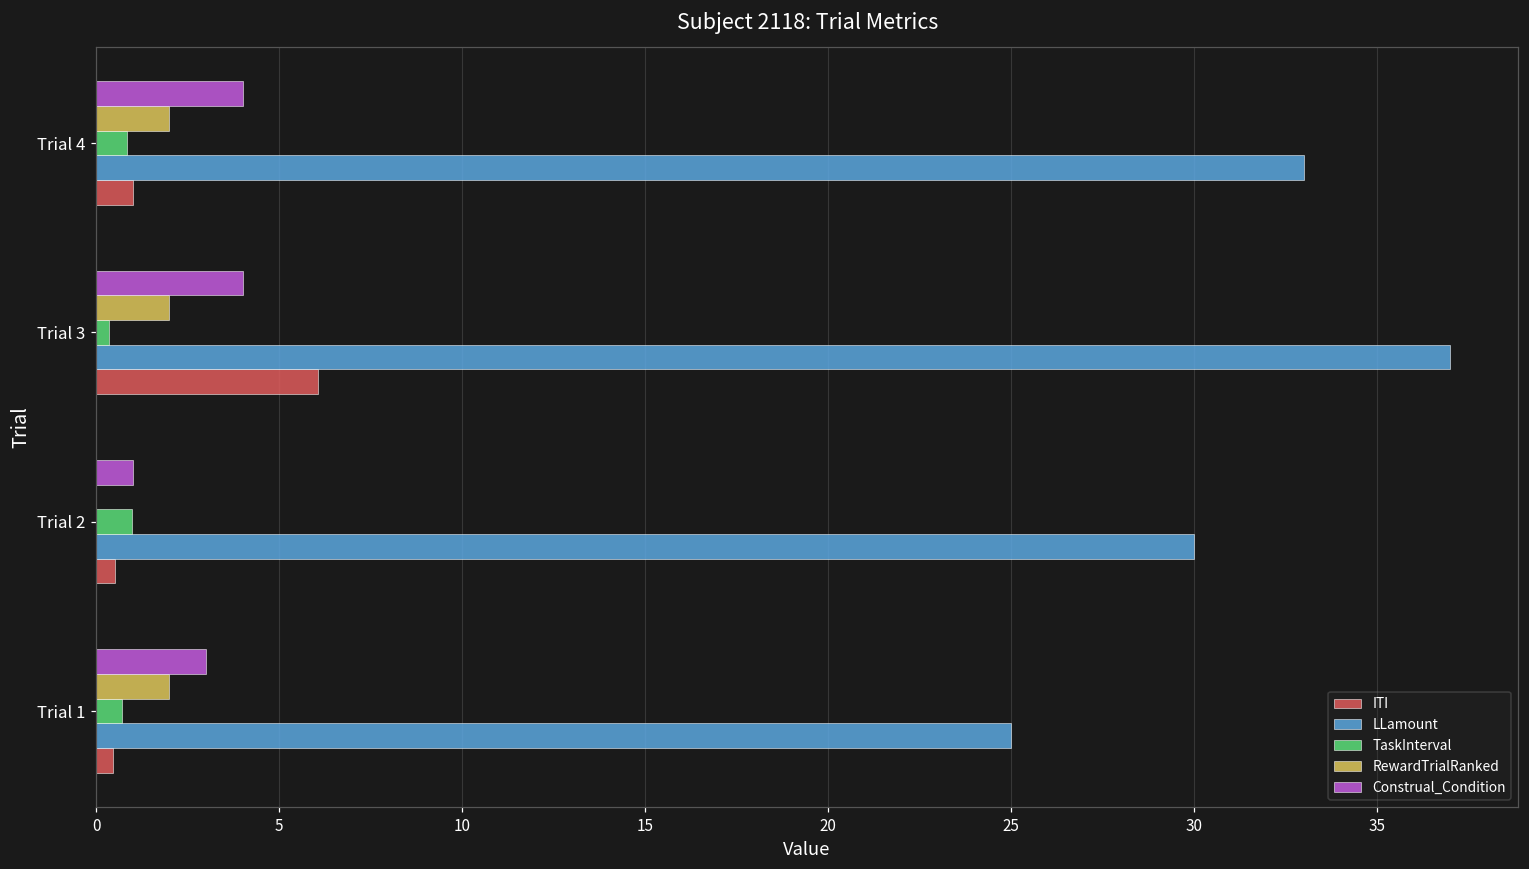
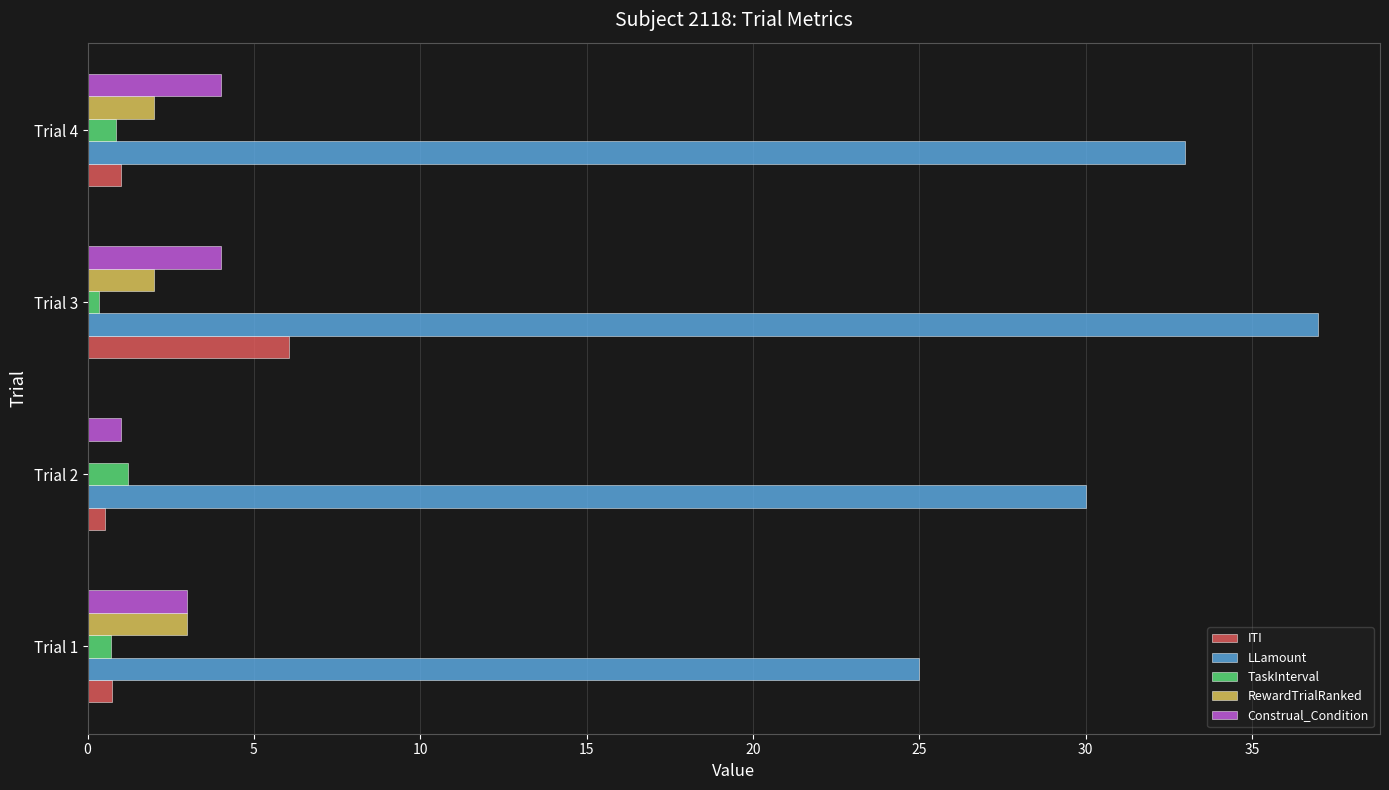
  {
    "ITI": {
      "Trial 4": 1.0,
      "Trial 3": 6.1,
      "Trial 2": 0.5,
-     "Trial 1": 0.5
+     "Trial 1": 0.7
    },
    "LLamount": {
      "Trial 4": 33.0,
      "Trial 3": 37.0,
      "Trial 2": 30.0,
      "Trial 1": 25.0
    },
    "TaskInterval": {
      "Trial 4": 0.8,
      "Trial 3": 0.4,
-     "Trial 2": 1.0,
+     "Trial 2": 1.2,
      "Trial 1": 0.7
    },
    "RewardTrialRanked": {
      "Trial 4": 2,
      "Trial 3": 2,
      "Trial 2": 0,
-     "Trial 1": 2
+     "Trial 1": 3
    },
    "Construal_Condition": {
      "Trial 4": 4.0,
      "Trial 3": 4.0,
      "Trial 2": 1.0,
      "Trial 1": 3.0
    }
  }
